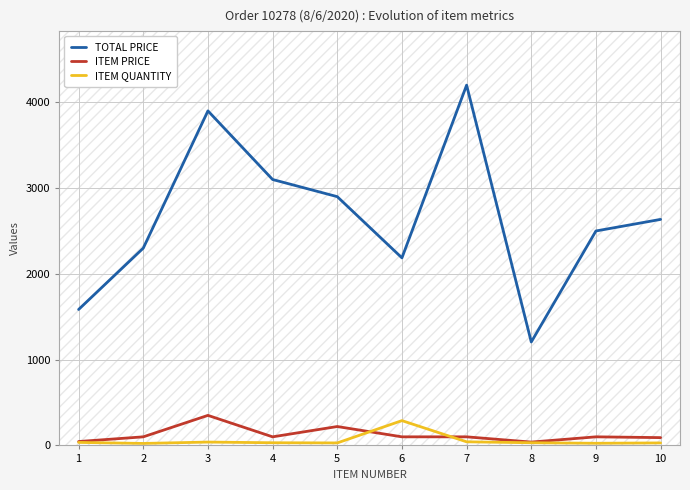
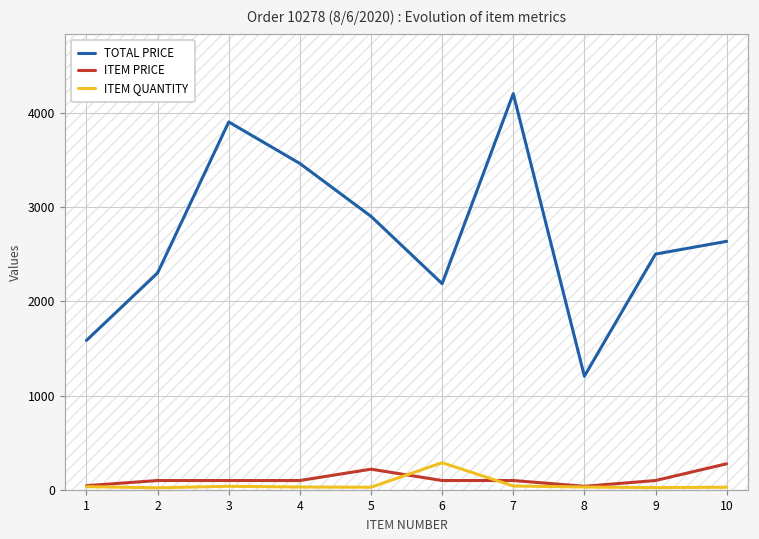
  {
    "TOTAL PRICE": {
      "1": 1600,
      "2": 2300,
      "3": 3900,
-     "4": 3100,
+     "4": 3500,
      "5": 2900,
      "6": 2200,
      "7": 4200,
      "8": 1200,
      "9": 2500,
      "10": 2600
    },
    "ITEM PRICE": {
      "2": 100,
-     "3": 400,
+     "3": 100,
      "4": 100,
      "5": 200,
      "6": 100,
      "7": 100,
      "9": 100,
-     "10": 100
+     "10": 300
    },
    "ITEM QUANTITY": {
      "2": 0,
      "3": 0,
      "4": 0,
      "5": 0,
      "6": 300,
      "7": 0,
      "9": 0,
      "10": 0
    }
  }
